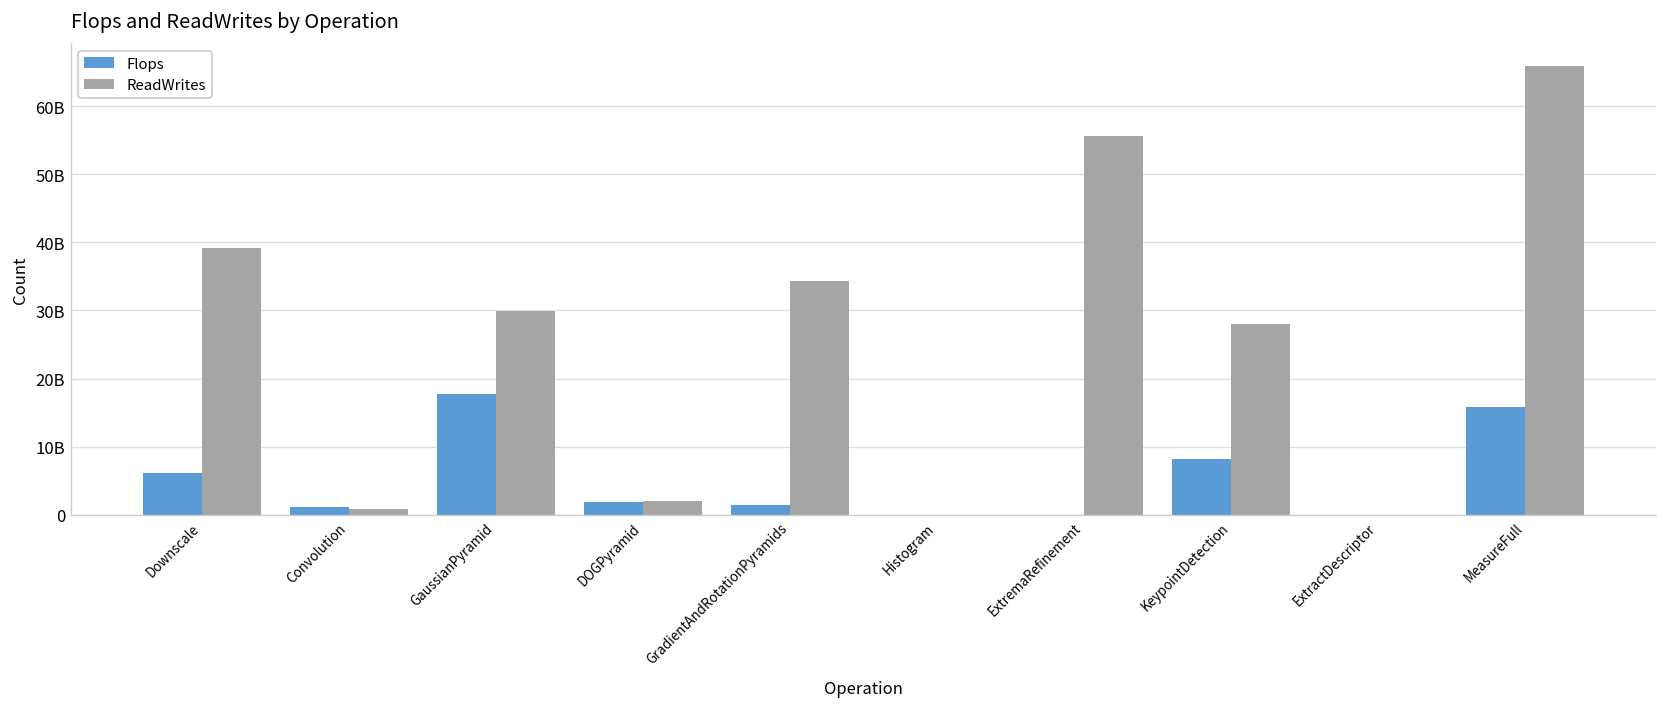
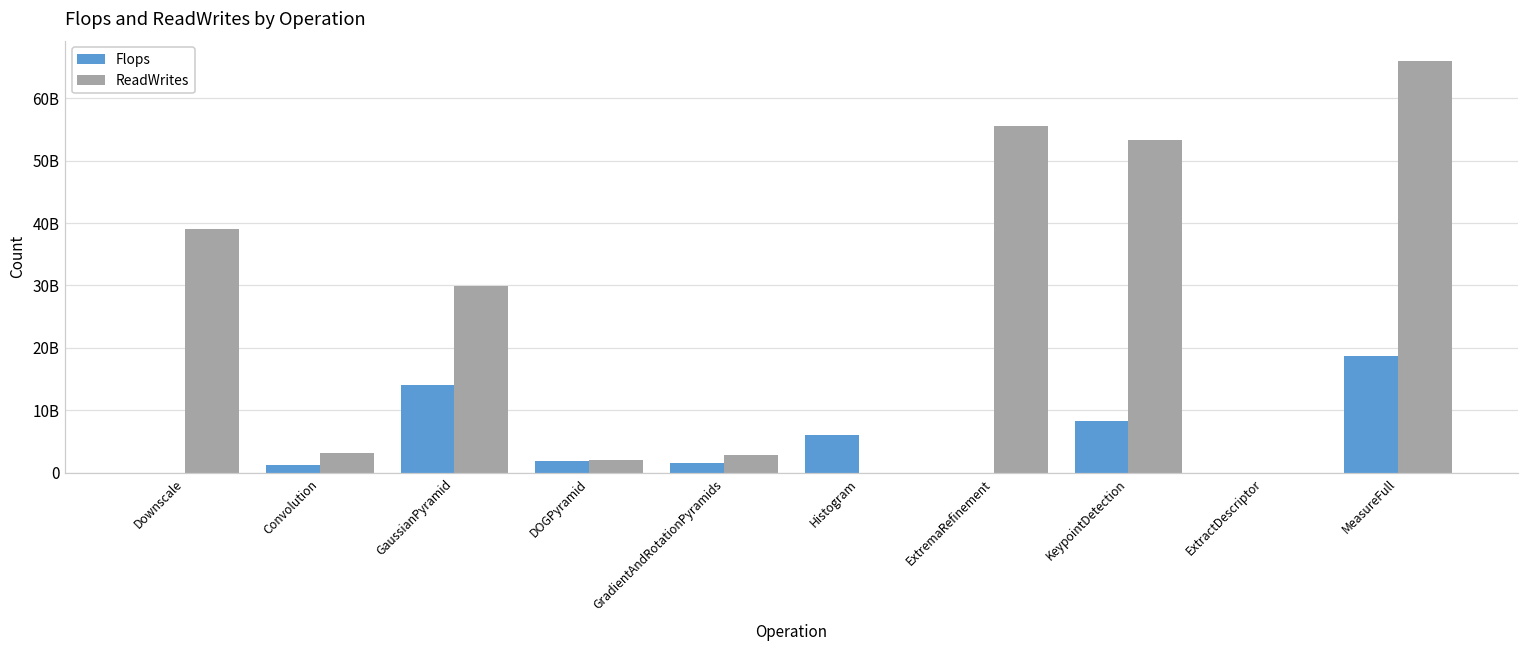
  {
    "Flops": {
-     "Downscale": 6000000000,
+     "Downscale": 0,
      "Convolution": 1000000000,
-     "GaussianPyramid": 18000000000,
+     "GaussianPyramid": 14000000000,
      "DOGPyramid": 2000000000,
      "GradientAndRotationPyramids": 2000000000,
-     "Histogram": 0,
+     "Histogram": 6000000000,
      "KeypointDetection": 8000000000,
-     "MeasureFull": 16000000000
+     "MeasureFull": 19000000000
    },
    "ReadWrites": {
      "Downscale": 39000000000,
-     "Convolution": 1000000000,
+     "Convolution": 3000000000,
      "GaussianPyramid": 30000000000,
      "DOGPyramid": 2000000000,
-     "GradientAndRotationPyramids": 34000000000,
+     "GradientAndRotationPyramids": 3000000000,
      "ExtremaRefinement": 56000000000,
-     "KeypointDetection": 28000000000,
+     "KeypointDetection": 53000000000,
      "MeasureFull": 66000000000
    }
  }
